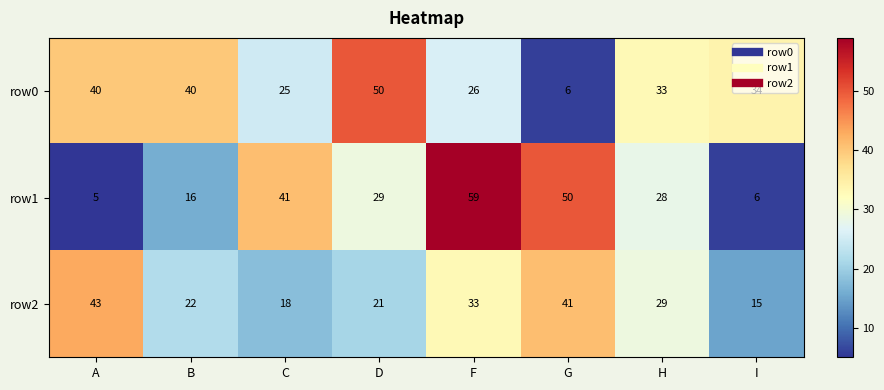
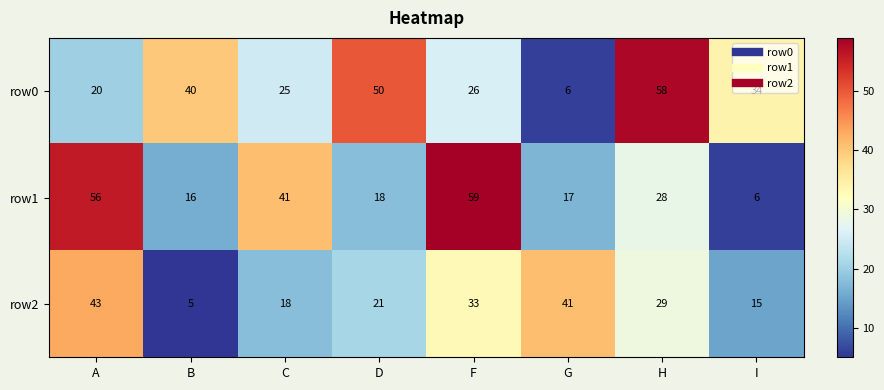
  {
    "row0": {
-     "A": 40,
+     "A": 20,
      "B": 40,
      "C": 25,
      "D": 50,
      "F": 26,
      "G": 6,
-     "H": 33
+     "H": 58
    },
    "row1": {
-     "A": 5,
+     "A": 56,
      "B": 16,
      "C": 41,
-     "D": 29,
+     "D": 18,
      "F": 59,
-     "G": 50,
+     "G": 17,
      "H": 28,
      "I": 6
    },
    "row2": {
      "A": 43,
-     "B": 22,
+     "B": 5,
      "C": 18,
      "D": 21,
      "F": 33,
      "G": 41,
      "H": 29,
      "I": 15
    }
  }
